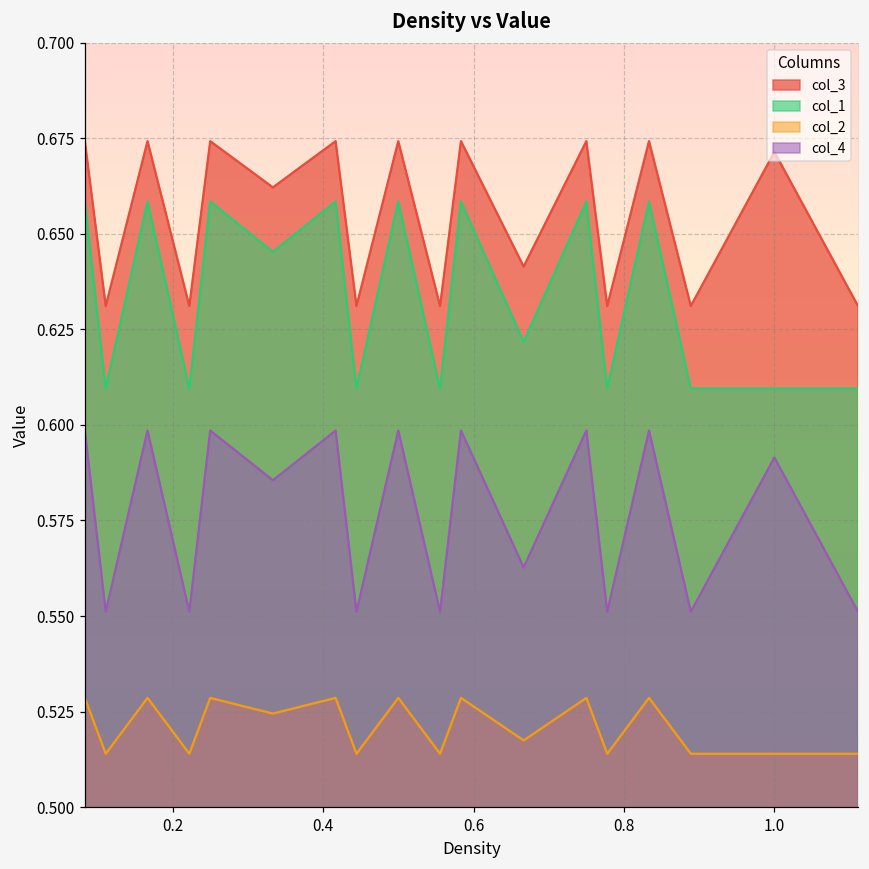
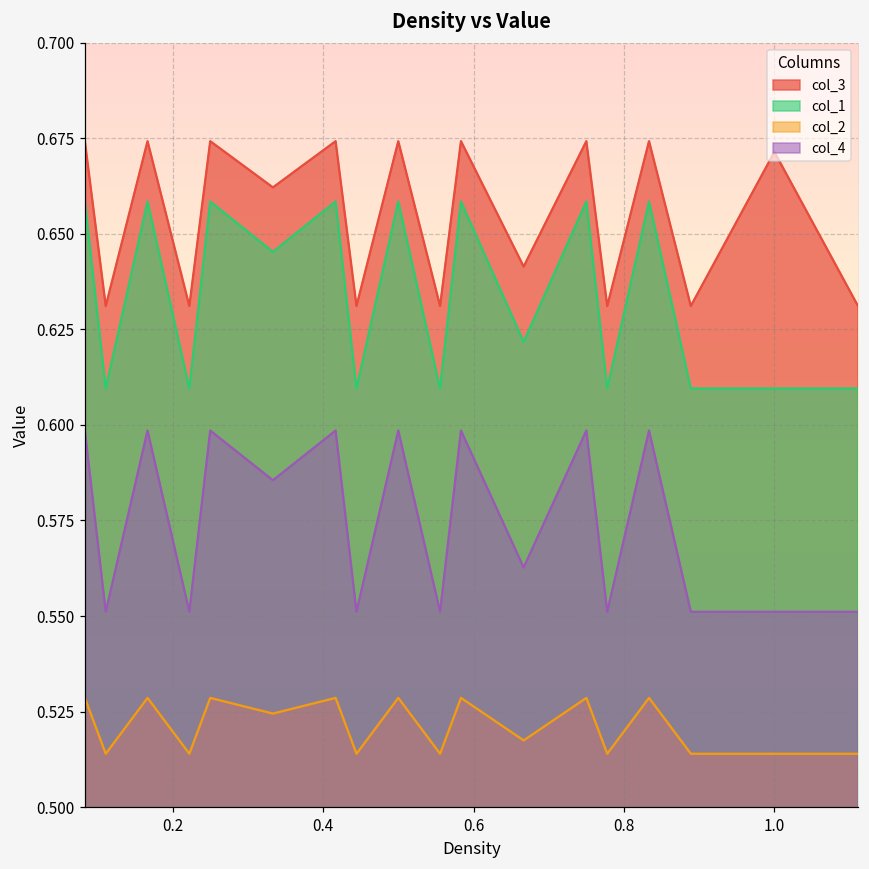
  {
    "col_1": {
      "1.0": 0.610
    },
    "col_2": {
      "1.0": 0.514
    },
    "col_4": {
-     "1.0": 0.591
+     "1.0": 0.551
    }
  }
